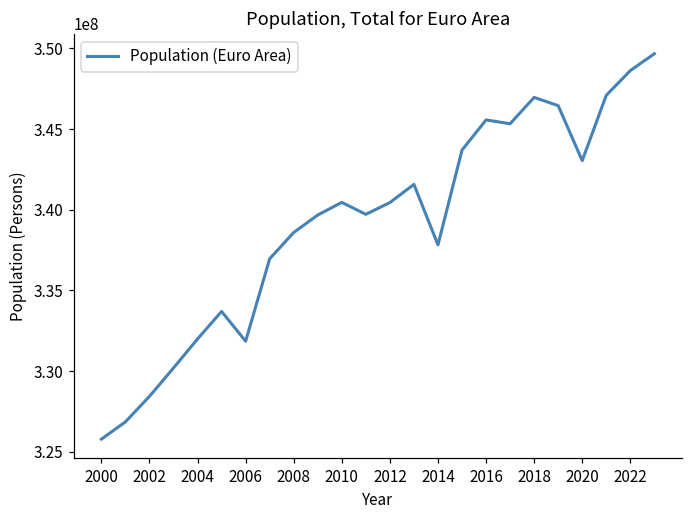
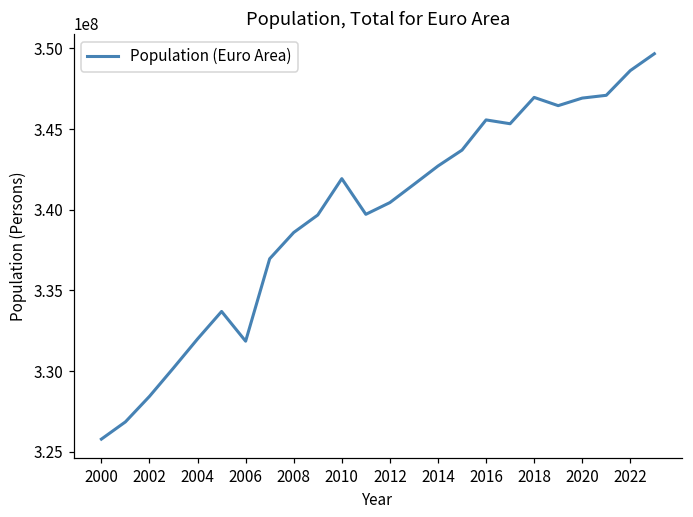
  {
    "2000": 325800000,
    "2002": 328400000,
    "2004": 332000000,
    "2006": 331900000,
    "2008": 338600000,
-   "2010": 340500000,
+   "2010": 341900000,
    "2012": 340400000,
-   "2014": 337800000,
+   "2014": 342700000,
    "2016": 345600000,
    "2018": 347000000,
-   "2020": 343000000,
+   "2020": 346900000,
    "2022": 348600000
  }
